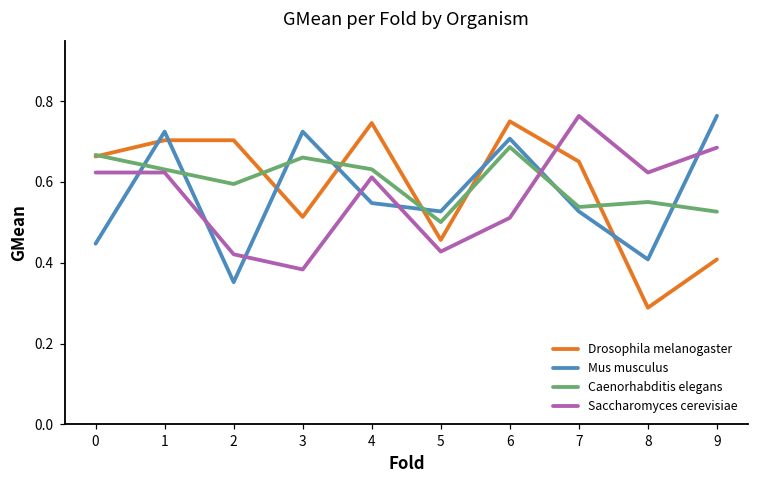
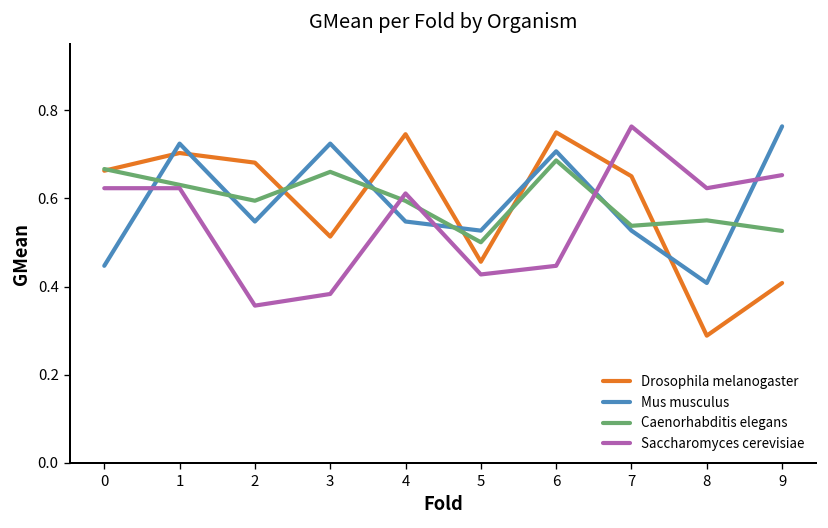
  {
    "Drosophila melanogaster": {
      "1": 0.70,
-     "2": 0.70,
+     "2": 0.68,
      "3": 0.51,
      "4": 0.75,
      "5": 0.46,
      "6": 0.75,
      "7": 0.65,
      "8": 0.29,
      "9": 0.41
    },
    "Mus musculus": {
      "0": 0.45,
      "1": 0.72,
-     "2": 0.35,
+     "2": 0.55,
      "3": 0.72,
      "4": 0.55,
      "5": 0.53,
      "6": 0.71,
      "7": 0.53,
      "8": 0.41,
      "9": 0.76
    },
    "Caenorhabditis elegans": {
      "1": 0.63,
      "2": 0.59,
      "3": 0.66,
-     "4": 0.63,
+     "4": 0.59,
      "5": 0.50,
      "6": 0.69,
      "7": 0.54,
      "8": 0.55,
      "9": 0.53
    },
    "Saccharomyces cerevisiae": {
      "0": 0.62,
      "1": 0.62,
-     "2": 0.42,
+     "2": 0.36,
      "3": 0.38,
      "4": 0.61,
      "5": 0.43,
-     "6": 0.51,
+     "6": 0.45,
      "7": 0.76,
      "8": 0.62,
-     "9": 0.69
+     "9": 0.65
    }
  }
